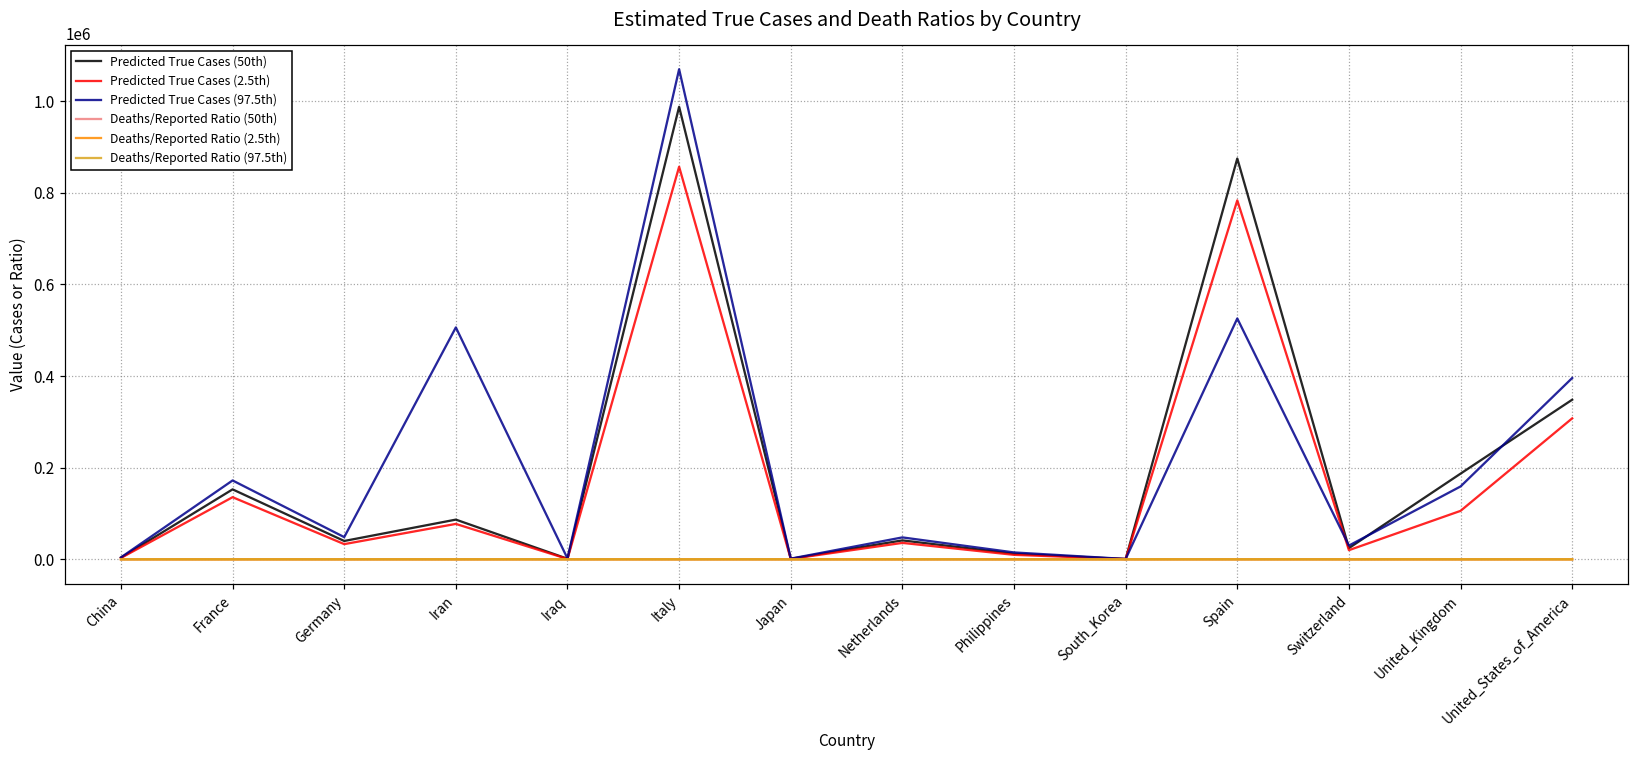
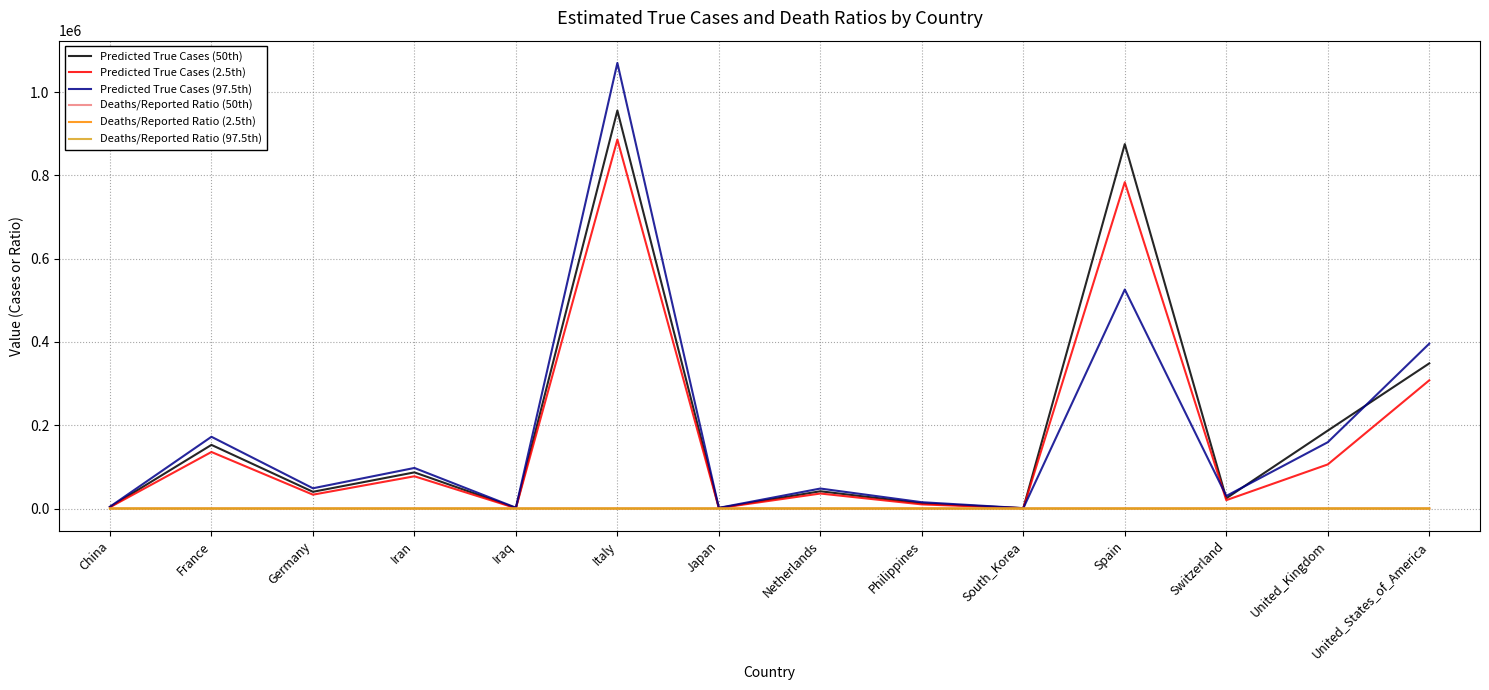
  {
    "Predicted True Cases (50th)": {
      "France": 150000,
      "Germany": 40000,
      "Iran": 90000,
-     "Italy": 990000,
+     "Italy": 960000,
      "Spain": 870000,
      "United_Kingdom": 190000,
      "United_States_of_America": 350000
    },
    "Predicted True Cases (2.5th)": {
      "France": 140000,
      "Germany": 30000,
      "Iran": 80000,
-     "Italy": 860000,
+     "Italy": 890000,
      "Spain": 780000,
      "United_Kingdom": 110000,
      "United_States_of_America": 310000
    },
    "Predicted True Cases (97.5th)": {
      "France": 170000,
      "Germany": 50000,
-     "Iran": 510000,
+     "Iran": 100000,
      "Italy": 1070000,
      "Netherlands": 50000,
      "Spain": 530000,
      "United_Kingdom": 160000,
      "United_States_of_America": 400000
    },
    "Deaths/Reported Ratio (97.5th)": {
      "France": 0,
      "Germany": 0,
      "Iran": 0,
      "Italy": 0,
      "Netherlands": 0,
      "Philippines": 0,
      "Spain": 0,
      "Switzerland": 0,
      "United_Kingdom": 0,
      "United_States_of_America": 0
    }
  }
